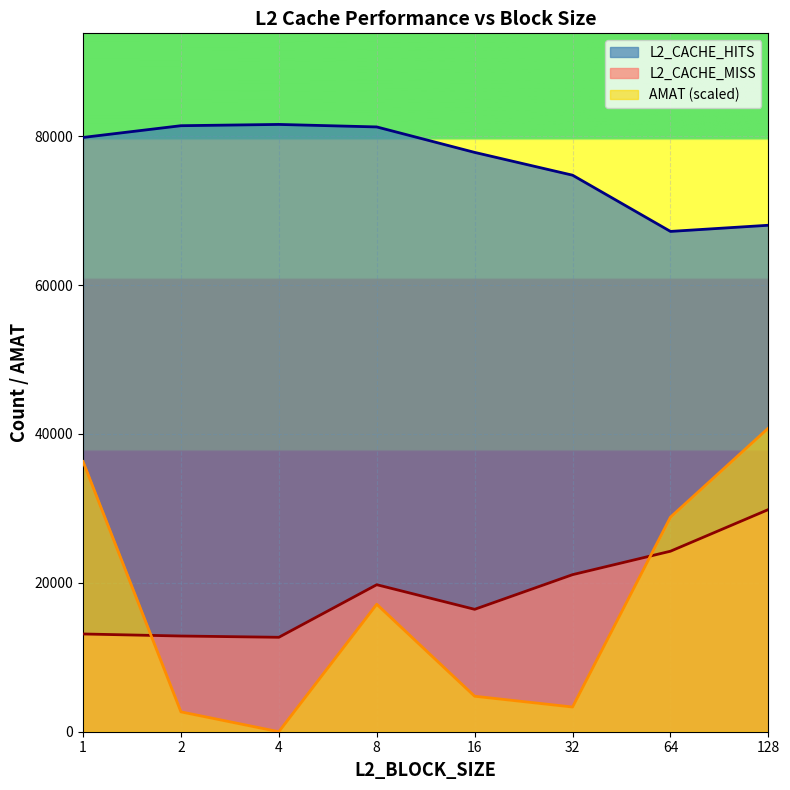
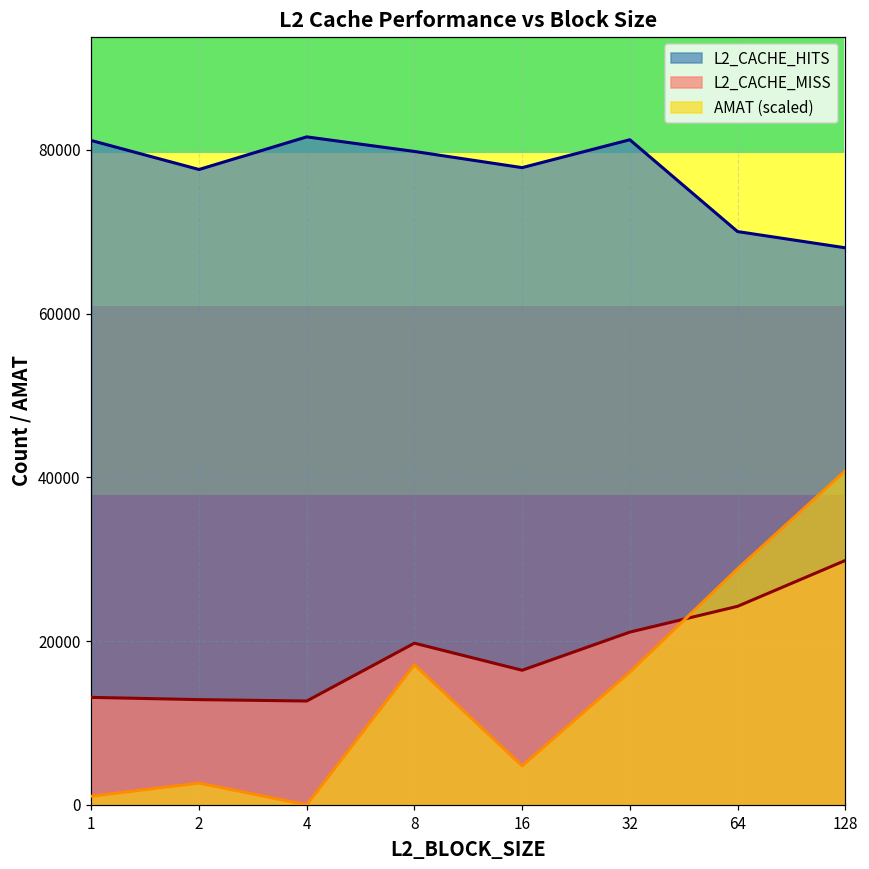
  {
    "L2_CACHE_HITS": {
-     "1": 80000,
-     "2": 81000,
+     "1": 81000,
+     "2": 78000,
      "4": 82000,
-     "8": 81000,
+     "8": 80000,
      "16": 78000,
-     "32": 75000,
-     "64": 67000,
+     "32": 81000,
+     "64": 70000,
      "128": 68000
    },
    "L2_CACHE_MISS": {
      "1": 13000,
      "2": 13000,
      "4": 13000,
      "8": 20000,
      "16": 16000,
      "32": 21000,
      "64": 24000,
      "128": 30000
    },
    "AMAT (scaled)": {
-     "1": 36000,
+     "1": 1000,
      "2": 3000,
      "4": 0,
      "8": 17000,
      "16": 5000,
-     "32": 3000,
+     "32": 16000,
      "64": 29000,
      "128": 41000
    }
  }
